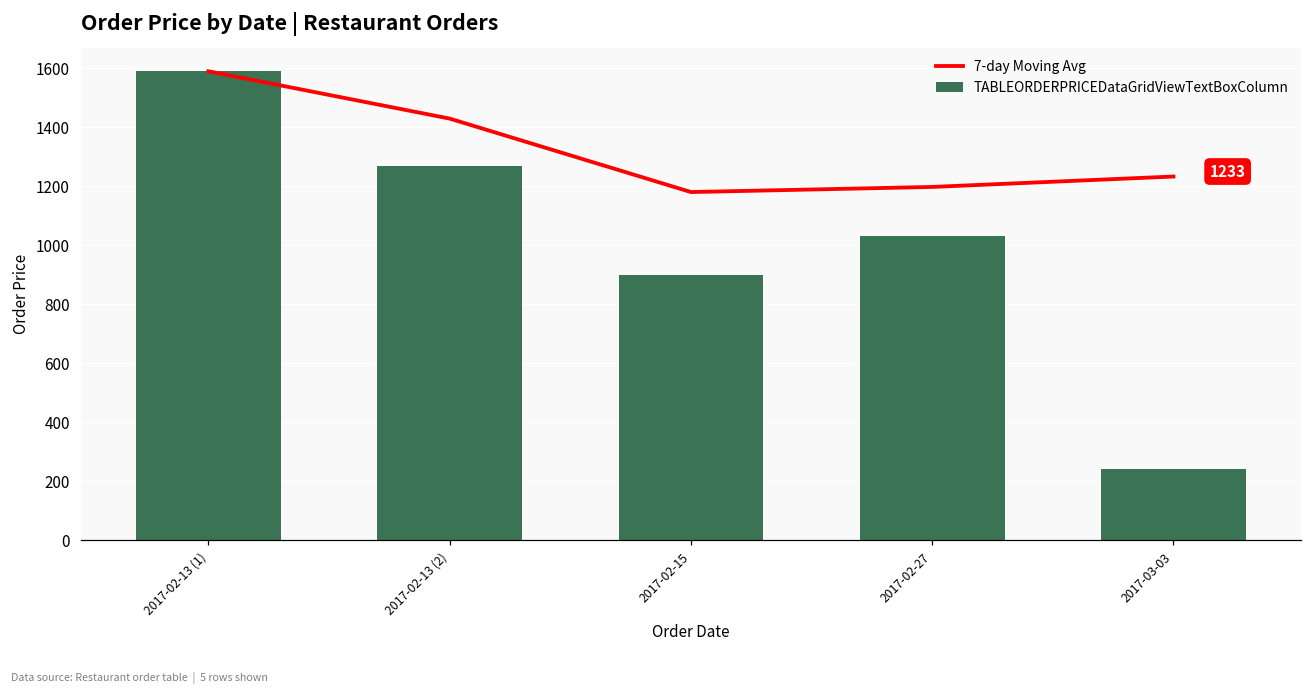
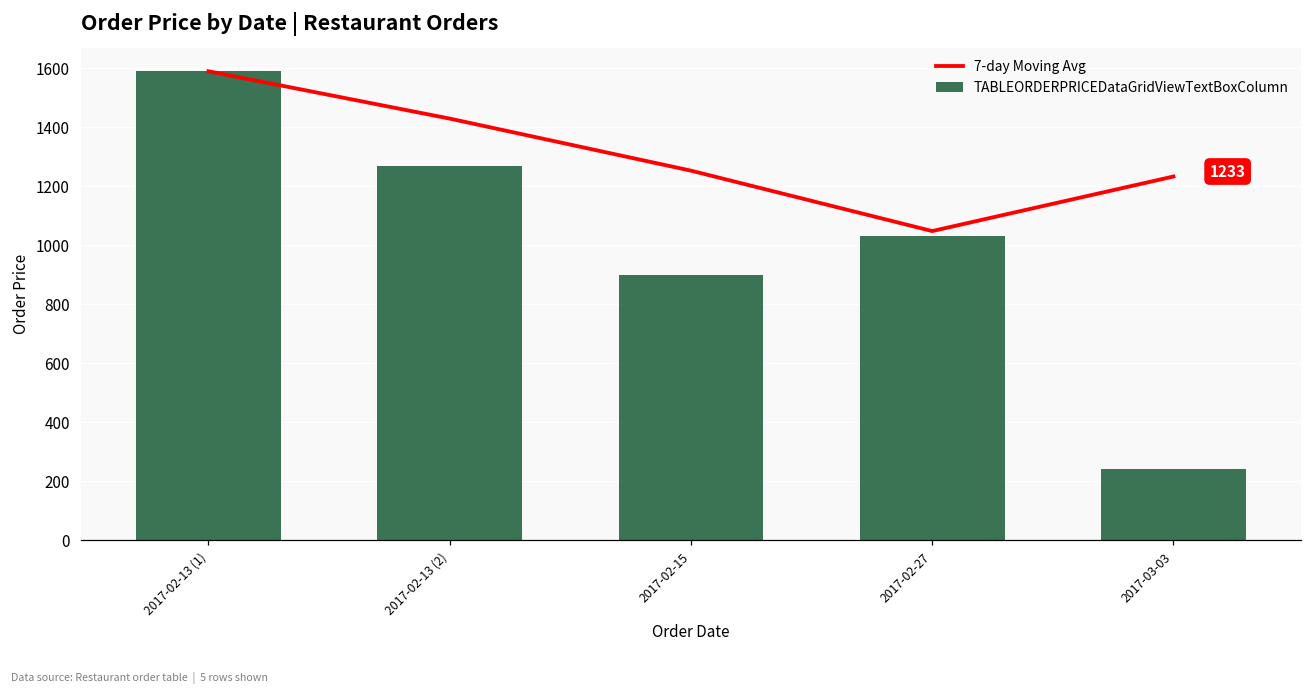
  {
    "7-day Moving Avg": {
      "2017-02-13 (1)": 1590,
      "2017-02-13 (2)": 1430,
-     "2017-02-15": 1180,
-     "2017-02-27": 1200,
+     "2017-02-15": 1250,
+     "2017-02-27": 1050,
      "2017-03-03": 1230
    },
    "TABLEORDERPRICEDataGridViewTextBoxColumn": {
      "2017-02-13 (1)": 1590,
      "2017-02-13 (2)": 1270,
      "2017-02-15": 900,
      "2017-02-27": 1030,
      "2017-03-03": 240
    }
  }
